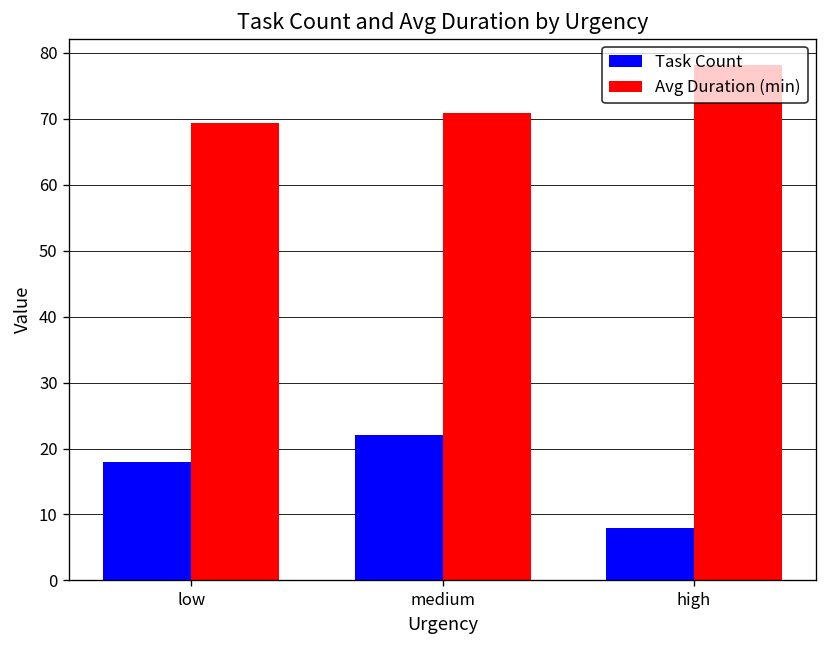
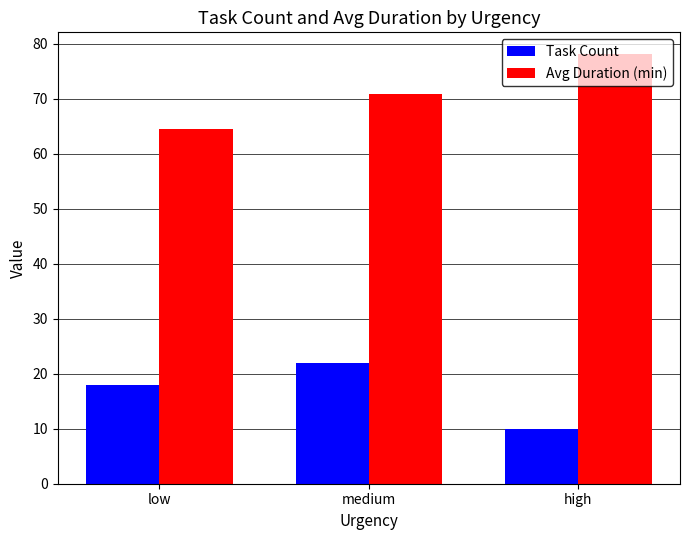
  {
    "Task Count": {
      "low": 18,
      "medium": 22,
-     "high": 8
+     "high": 10
    },
    "Avg Duration (min)": {
-     "low": 69,
+     "low": 65,
      "medium": 71
    }
  }
